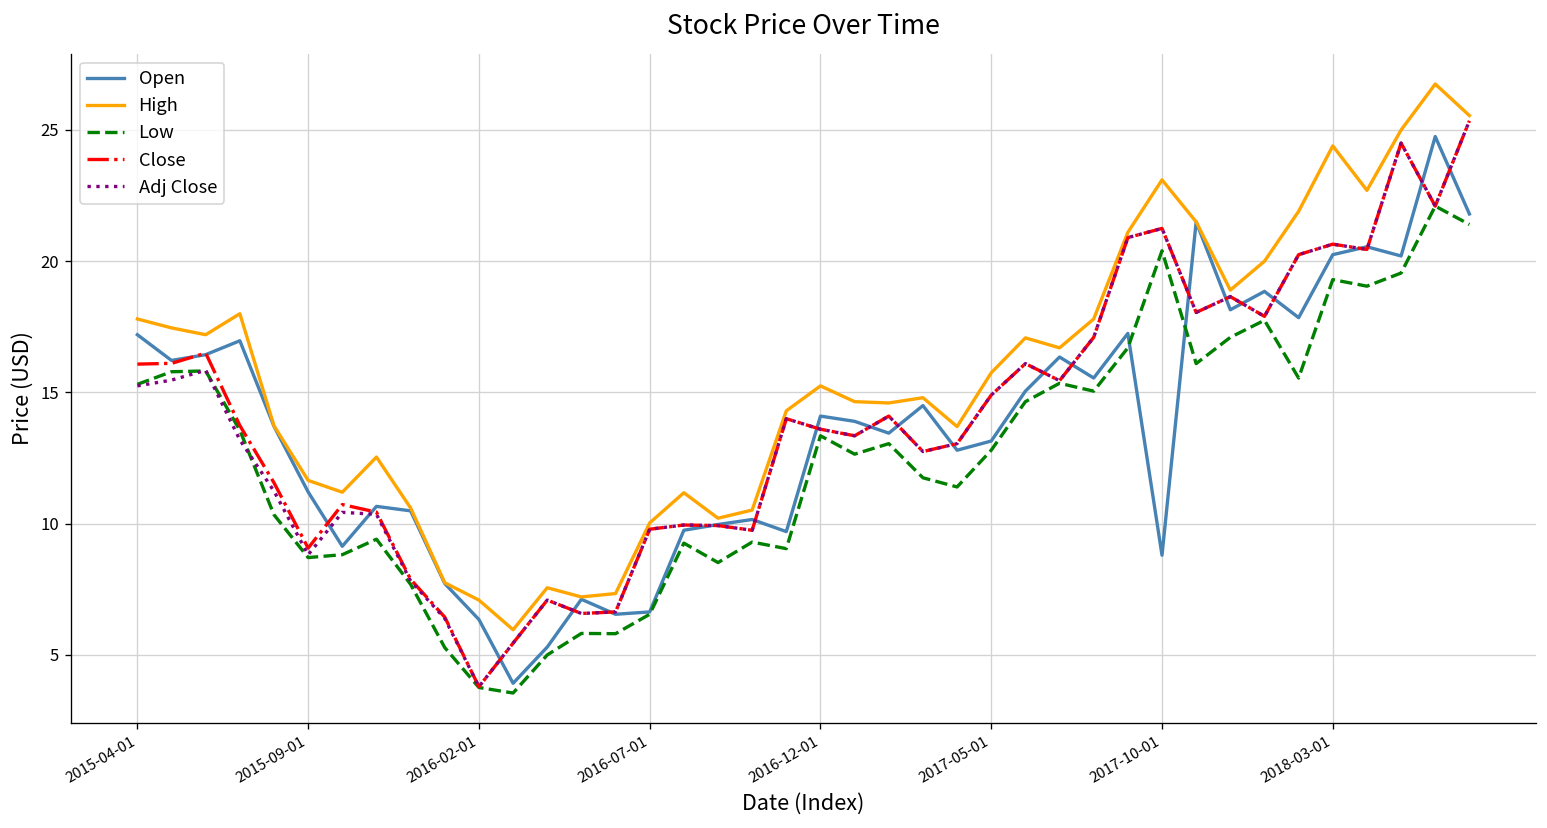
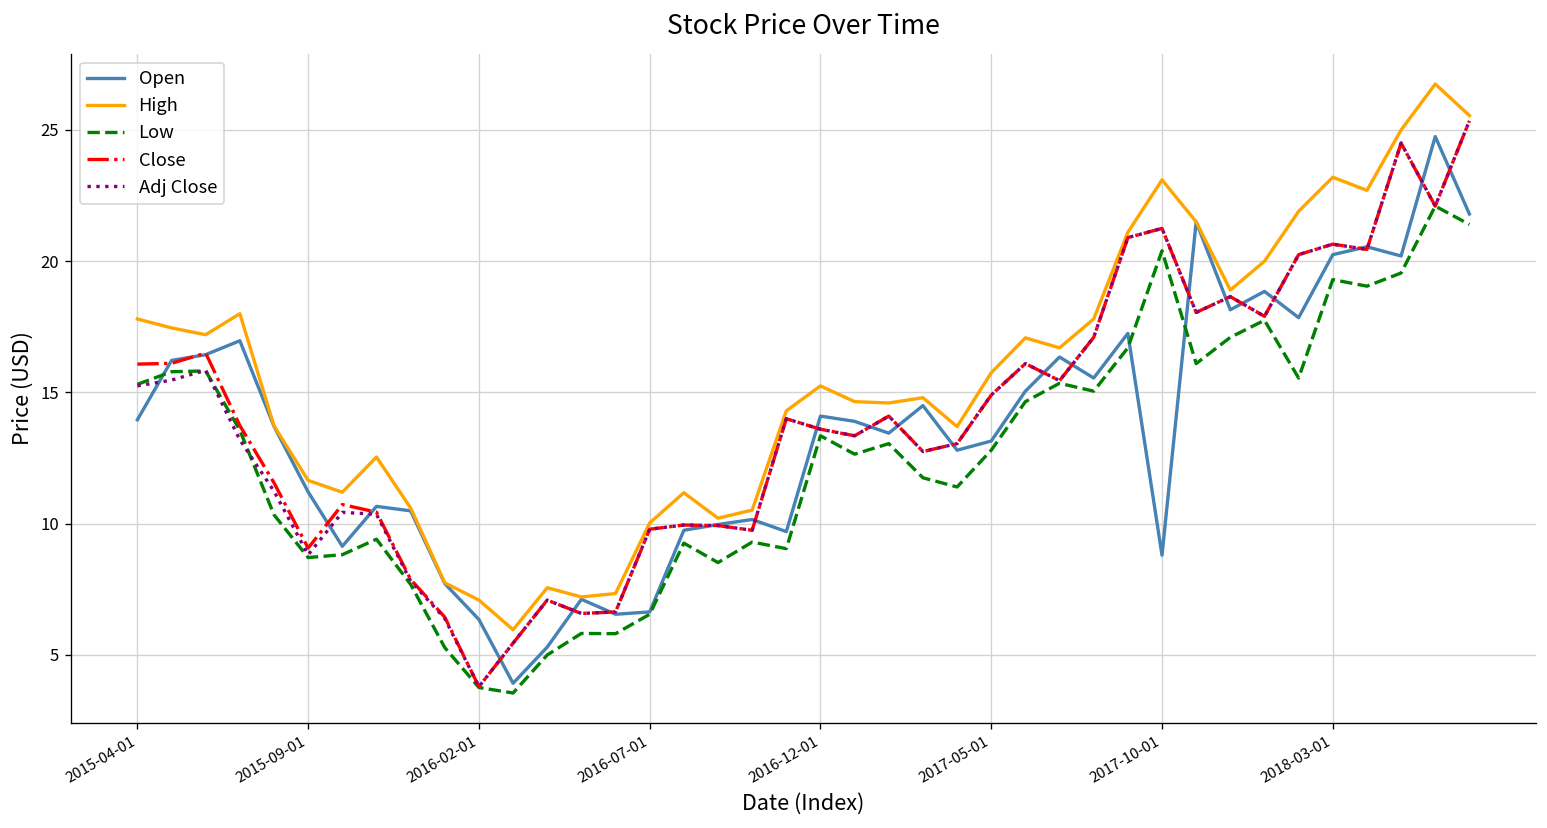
  {
    "Open": {
-     "2015-04-01": 17.2,
+     "2015-04-01": 14.0,
      "2015-09-01": 11.2,
      "2016-02-01": 6.4,
      "2016-12-01": 14.1,
      "2017-05-01": 13.2,
      "2017-10-01": 8.8,
      "2018-03-01": 20.3
    },
    "High": {
      "2015-04-01": 17.8,
      "2015-09-01": 11.7,
      "2016-02-01": 7.1,
      "2016-07-01": 10.0,
      "2016-12-01": 15.3,
      "2017-05-01": 15.8,
      "2017-10-01": 23.1,
-     "2018-03-01": 24.4
+     "2018-03-01": 23.2
    },
    "Low": {
      "2016-12-01": 13.4,
      "2017-05-01": 12.8,
      "2017-10-01": 20.4,
      "2018-03-01": 19.3
    },
    "Close": {
      "2015-04-01": 16.1,
      "2015-09-01": 9.1
    }
  }
